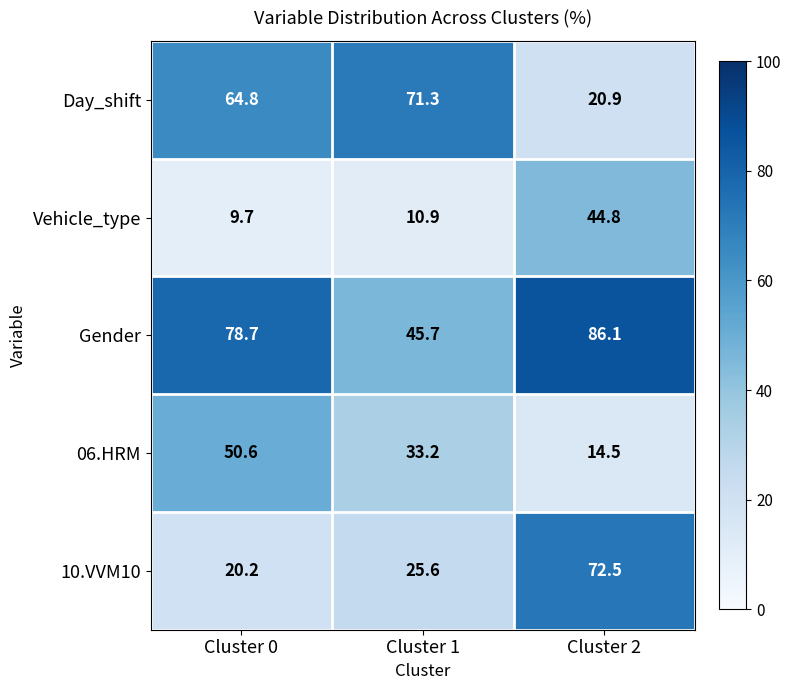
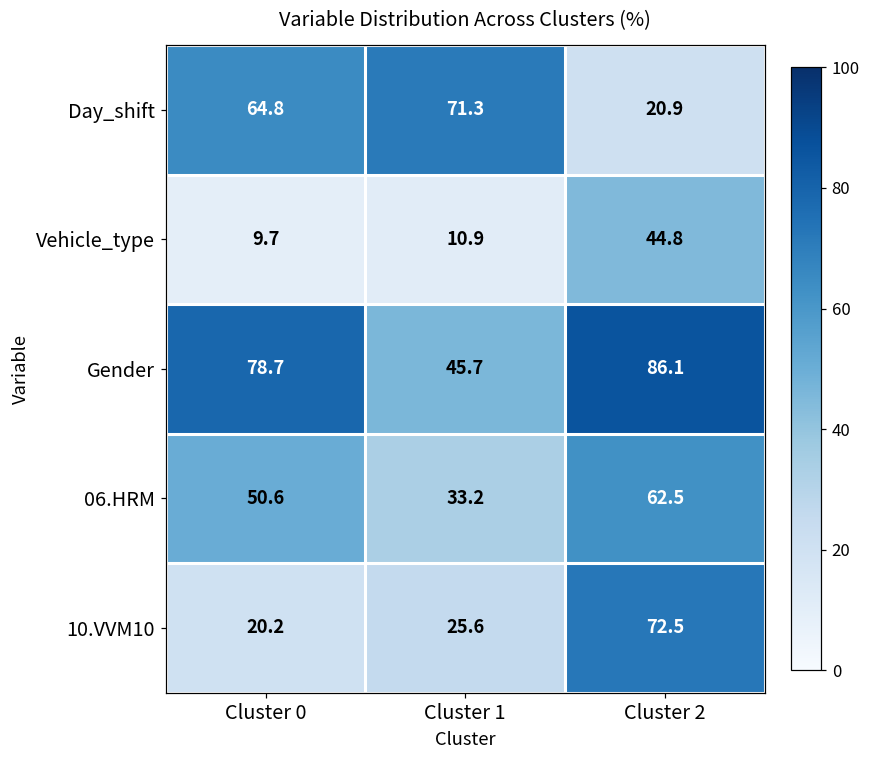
  {
    "Day_shift": {
      "Cluster 0": 64.8,
      "Cluster 1": 71.3,
      "Cluster 2": 20.9
    },
    "Vehicle_type": {
      "Cluster 0": 9.7,
      "Cluster 1": 10.9,
      "Cluster 2": 44.8
    },
    "Gender": {
      "Cluster 0": 78.7,
      "Cluster 1": 45.7,
      "Cluster 2": 86.1
    },
    "06.HRM": {
      "Cluster 0": 50.6,
      "Cluster 1": 33.2,
-     "Cluster 2": 14.5
+     "Cluster 2": 62.5
    },
    "10.VVM10": {
      "Cluster 0": 20.2,
      "Cluster 1": 25.6,
      "Cluster 2": 72.5
    }
  }
